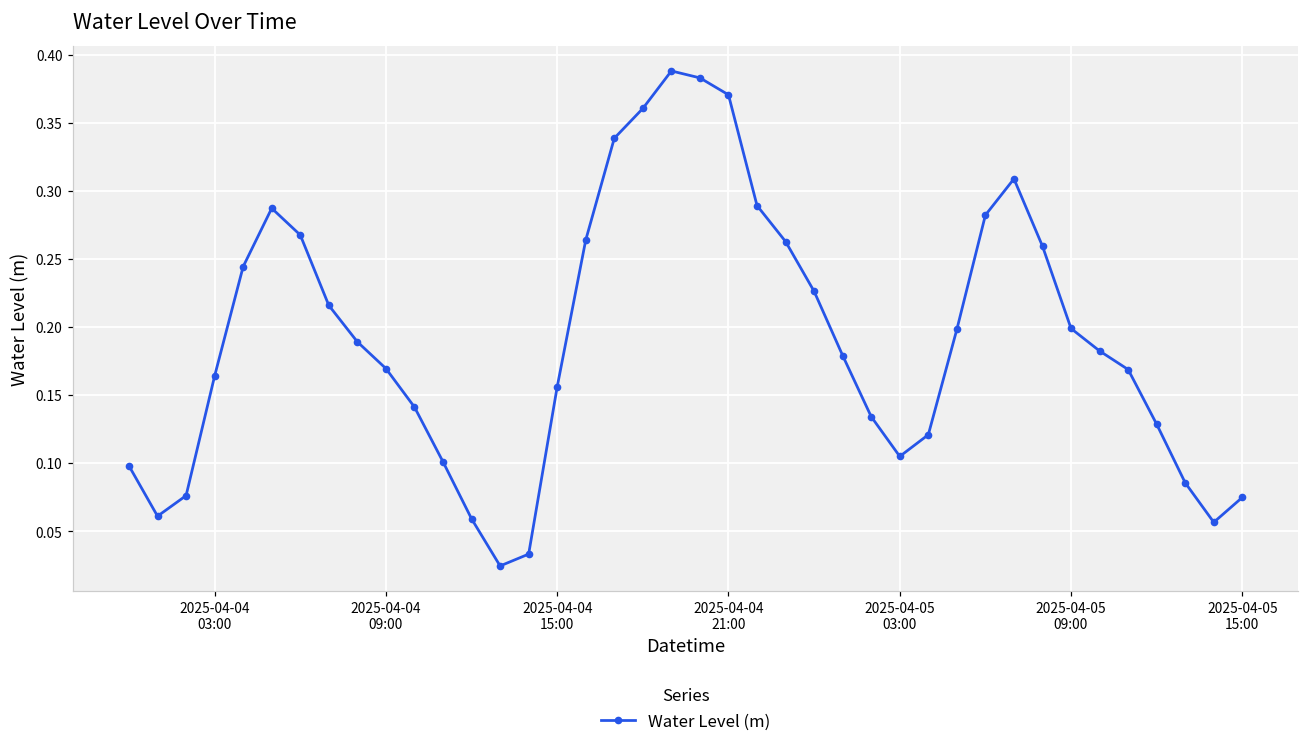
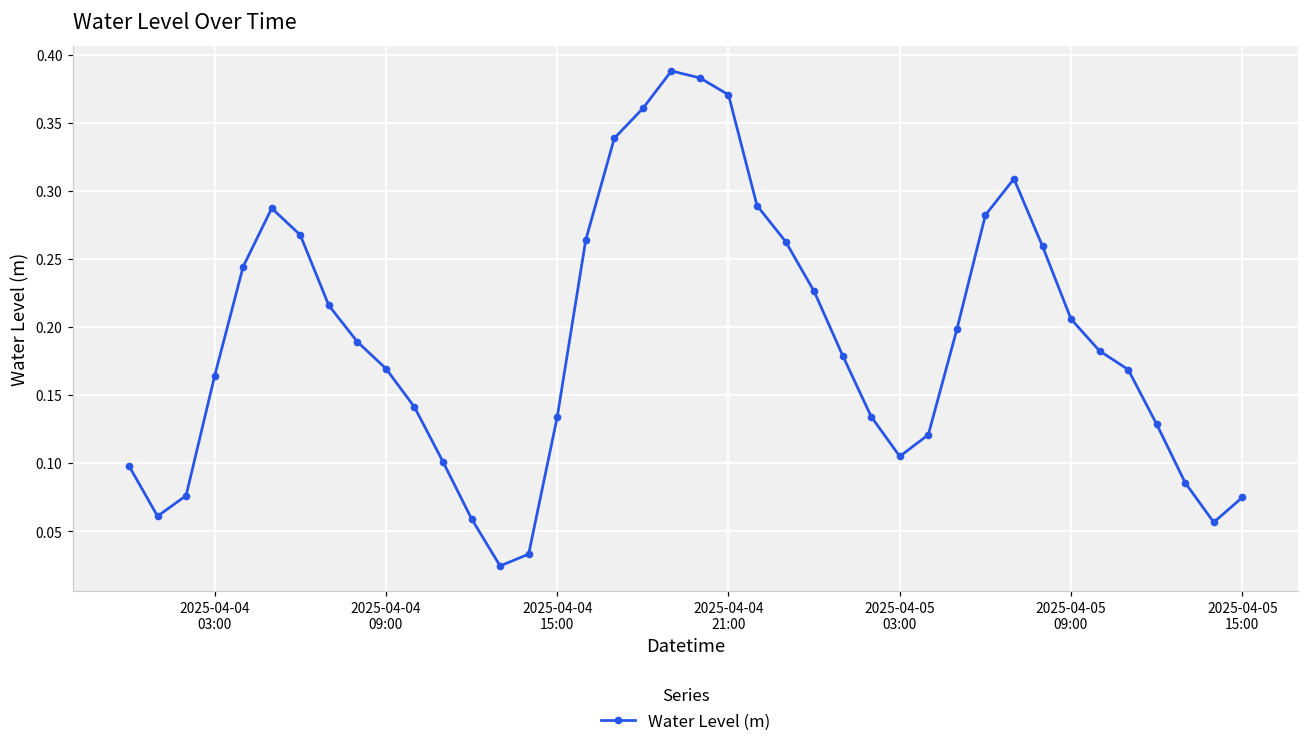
  {
    "2025-04-04 03:00": 0.164,
    "2025-04-04 09:00": 0.170,
-   "2025-04-04 15:00": 0.156,
+   "2025-04-04 15:00": 0.134,
    "2025-04-04 21:00": 0.371,
    "2025-04-05 03:00": 0.105,
-   "2025-04-05 09:00": 0.199,
+   "2025-04-05 09:00": 0.206,
    "2025-04-05 15:00": 0.075
  }
